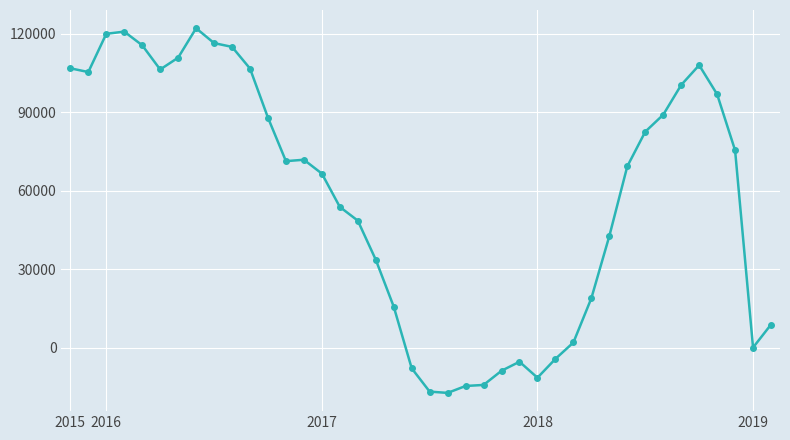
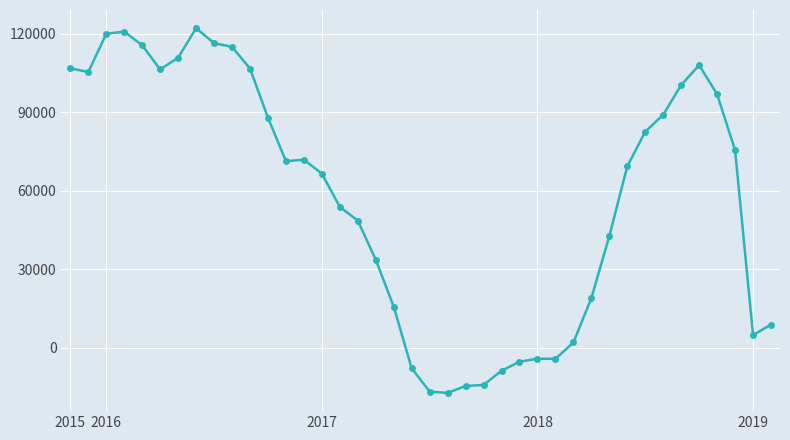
  {
    "2015": 107000,
    "2016": 120000,
    "2017": 67000,
-   "2018": -11000,
-   "2019": 0
+   "2018": -4000,
+   "2019": 5000
  }
